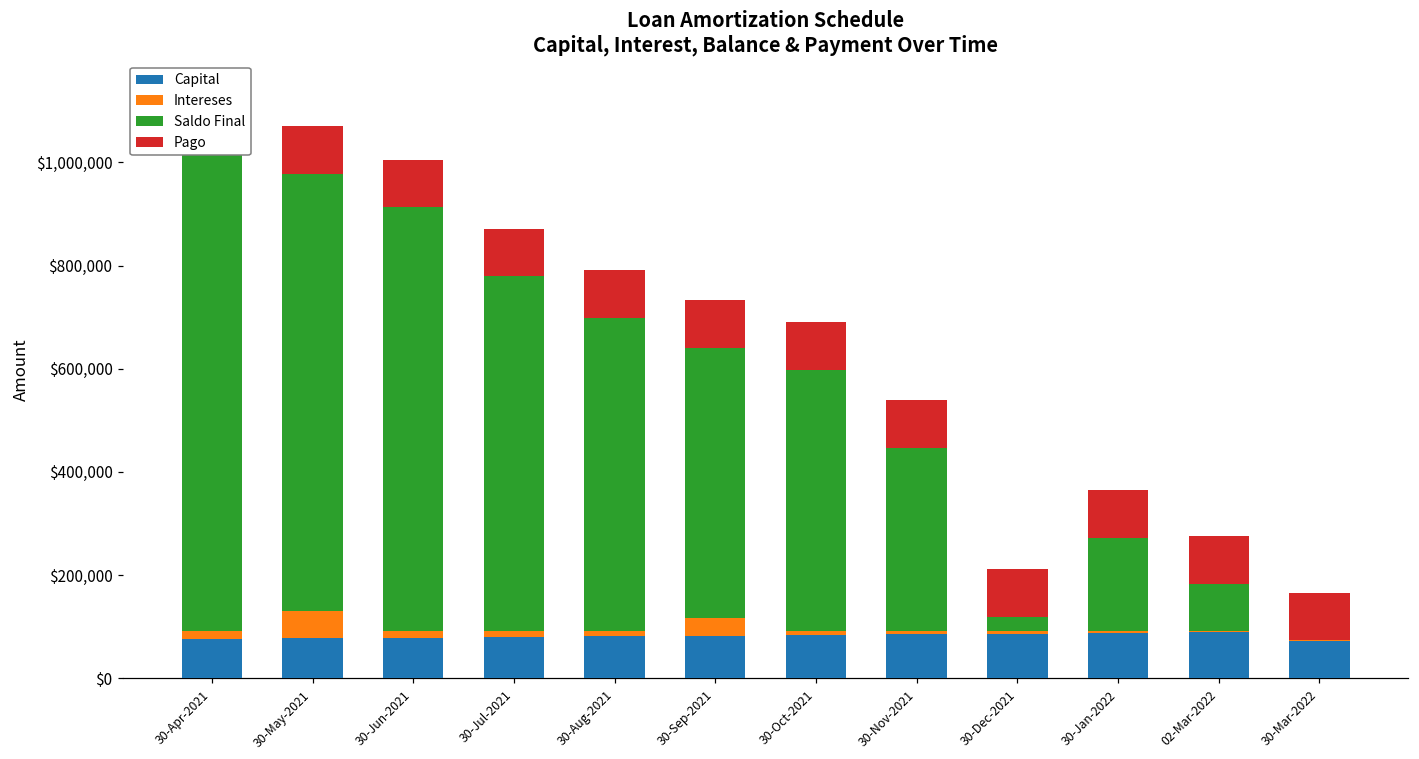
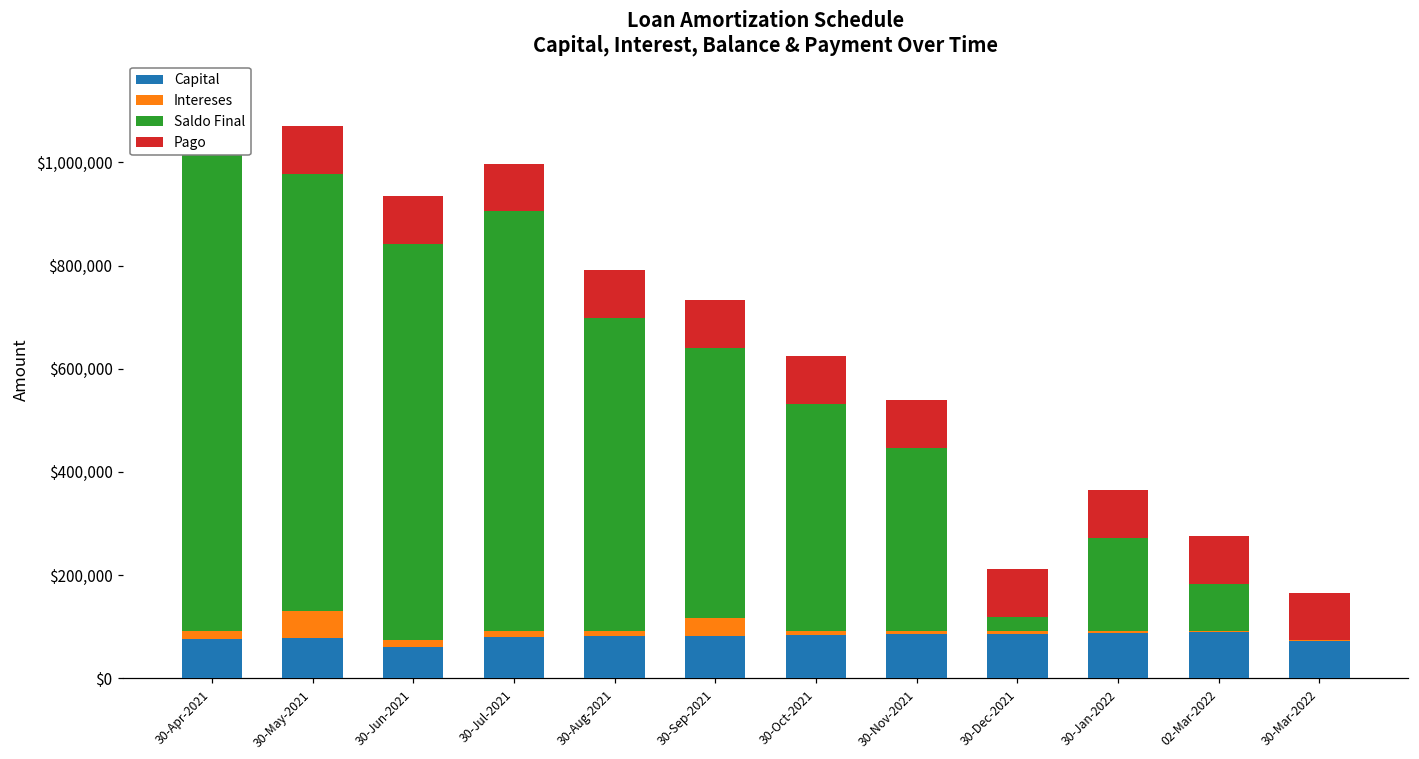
  {
    "Capital": {
      "30-Apr-2021": "$80,000",
      "30-May-2021": "$80,000",
-     "30-Jun-2021": "$80,000",
+     "30-Jun-2021": "$60,000",
      "30-Jul-2021": "$80,000",
      "30-Aug-2021": "$80,000",
      "30-Sep-2021": "$80,000",
      "30-Oct-2021": "$80,000",
      "30-Nov-2021": "$90,000",
      "30-Dec-2021": "$90,000",
      "30-Jan-2022": "$90,000",
      "02-Mar-2022": "$90,000",
      "30-Mar-2022": "$70,000"
    },
    "Intereses": {
      "30-Apr-2021": "$20,000",
      "30-May-2021": "$50,000",
      "30-Jun-2021": "$10,000",
      "30-Jul-2021": "$10,000",
      "30-Aug-2021": "$10,000",
      "30-Sep-2021": "$30,000",
      "30-Oct-2021": "$10,000",
      "30-Nov-2021": "$10,000",
      "30-Dec-2021": "$10,000"
    },
    "Saldo Final": {
      "30-May-2021": "$850,000",
-     "30-Jun-2021": "$820,000",
-     "30-Jul-2021": "$690,000",
+     "30-Jun-2021": "$770,000",
+     "30-Jul-2021": "$810,000",
      "30-Aug-2021": "$610,000",
      "30-Sep-2021": "$520,000",
-     "30-Oct-2021": "$510,000",
+     "30-Oct-2021": "$440,000",
      "30-Nov-2021": "$350,000",
      "30-Dec-2021": "$30,000",
      "30-Jan-2022": "$180,000",
      "02-Mar-2022": "$90,000"
    },
    "Pago": {
      "30-May-2021": "$90,000",
      "30-Jun-2021": "$90,000",
      "30-Jul-2021": "$90,000",
      "30-Aug-2021": "$90,000",
      "30-Sep-2021": "$90,000",
      "30-Oct-2021": "$90,000",
      "30-Nov-2021": "$90,000",
      "30-Dec-2021": "$90,000",
      "30-Jan-2022": "$90,000",
      "02-Mar-2022": "$90,000",
      "30-Mar-2022": "$90,000"
    }
  }
